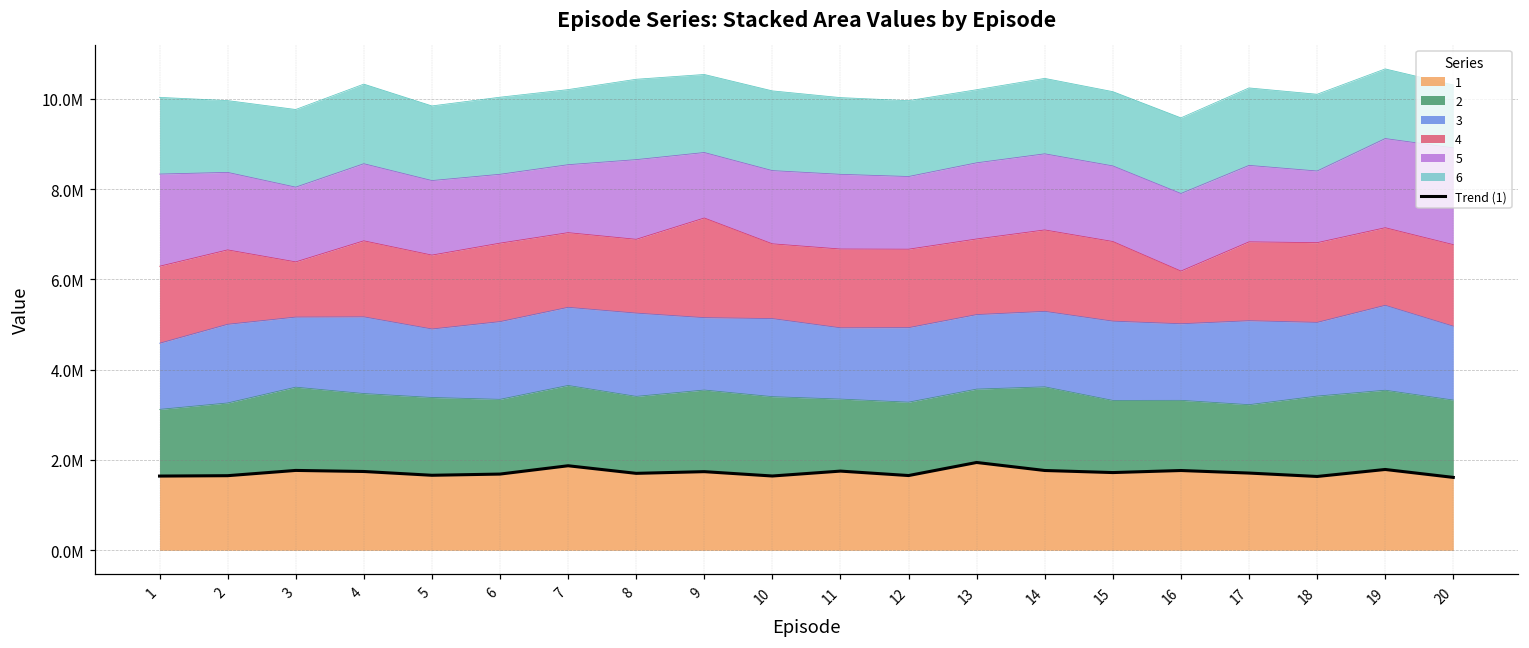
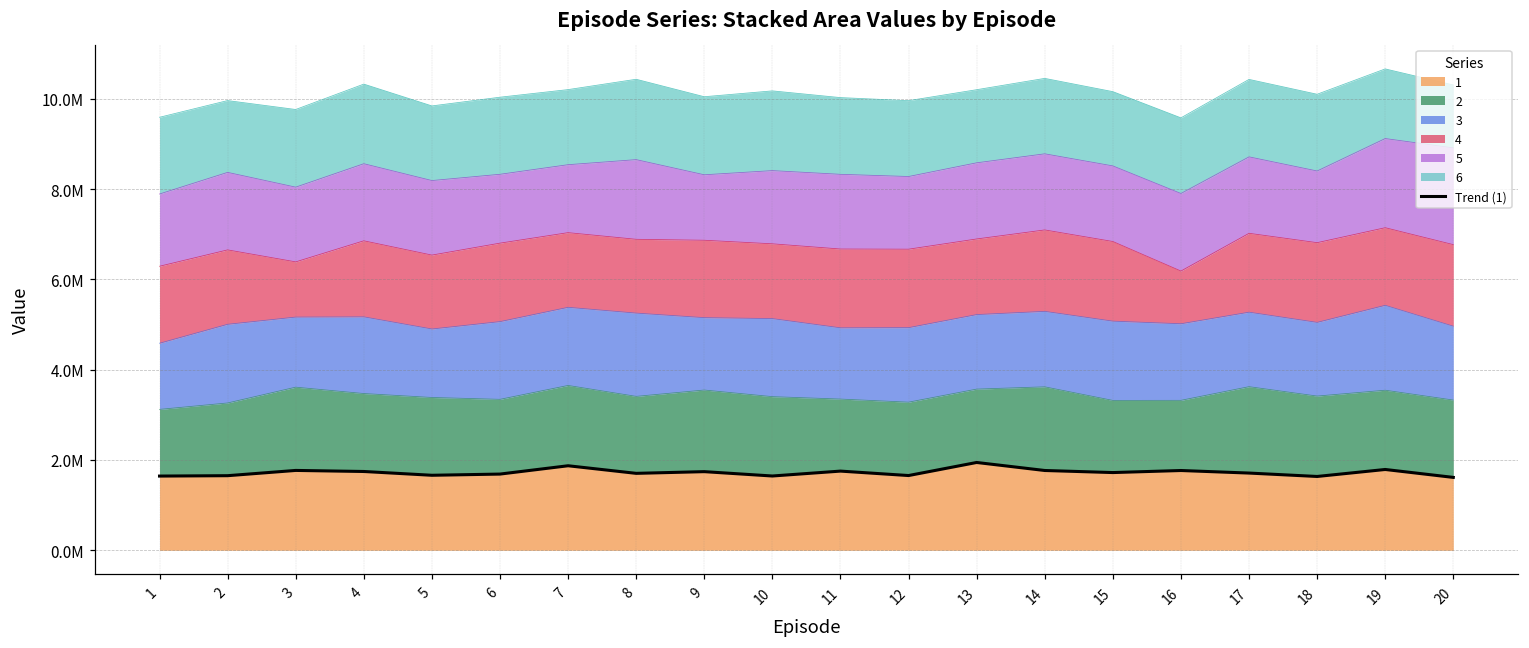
  {
    "1": {
      "1": 1600000,
      "2": 1700000,
      "3": 1800000,
      "4": 1700000,
      "5": 1700000,
      "6": 1700000,
      "7": 1900000,
      "8": 1700000,
      "9": 1700000,
      "10": 1600000,
      "11": 1800000,
      "12": 1700000,
      "13": 1900000,
      "14": 1800000,
      "15": 1700000,
      "16": 1800000,
      "17": 1700000,
      "18": 1600000,
      "19": 1800000,
      "20": 1600000
    },
    "2": {
      "1": 1500000,
      "2": 1600000,
      "3": 1800000,
      "4": 1700000,
      "5": 1700000,
      "6": 1700000,
      "7": 1800000,
      "8": 1700000,
      "9": 1800000,
      "10": 1800000,
      "11": 1600000,
      "12": 1600000,
      "13": 1600000,
      "14": 1900000,
      "15": 1600000,
      "16": 1600000,
-     "17": 1500000,
+     "17": 1900000,
      "18": 1800000,
      "19": 1800000,
      "20": 1700000
    },
    "3": {
      "1": 1500000,
      "2": 1700000,
      "3": 1600000,
      "4": 1700000,
      "5": 1500000,
      "6": 1700000,
      "7": 1700000,
      "8": 1800000,
      "9": 1600000,
      "10": 1700000,
      "11": 1600000,
      "12": 1700000,
      "13": 1700000,
      "14": 1700000,
      "15": 1800000,
      "16": 1700000,
-     "17": 1900000,
+     "17": 1600000,
      "18": 1600000,
      "19": 1900000,
      "20": 1600000
    },
    "4": {
      "1": 1700000,
      "2": 1600000,
      "3": 1200000,
      "4": 1700000,
      "5": 1600000,
      "6": 1700000,
      "7": 1700000,
      "8": 1600000,
-     "9": 2200000,
+     "9": 1700000,
      "10": 1700000,
      "11": 1700000,
      "12": 1700000,
      "13": 1700000,
      "14": 1800000,
      "15": 1800000,
      "16": 1200000,
      "17": 1700000,
      "18": 1800000,
      "19": 1700000,
      "20": 1800000
    },
    "5": {
-     "1": 2000000,
+     "1": 1600000,
      "2": 1700000,
      "3": 1700000,
      "4": 1700000,
      "5": 1700000,
      "6": 1500000,
      "7": 1500000,
      "8": 1800000,
      "9": 1400000,
      "10": 1600000,
      "11": 1700000,
      "12": 1600000,
      "13": 1700000,
      "14": 1700000,
      "15": 1700000,
      "16": 1700000,
      "17": 1700000,
      "18": 1600000,
      "19": 2000000
    },
    "6": {
      "1": 1700000,
      "2": 1600000,
      "3": 1700000,
      "4": 1800000,
      "5": 1700000,
      "6": 1700000,
      "7": 1700000,
      "8": 1800000,
      "9": 1700000,
      "10": 1800000,
      "11": 1700000,
      "12": 1700000,
      "13": 1600000,
      "14": 1700000,
      "15": 1600000,
      "16": 1700000,
      "17": 1700000,
      "18": 1700000,
      "19": 1500000
    }
  }
